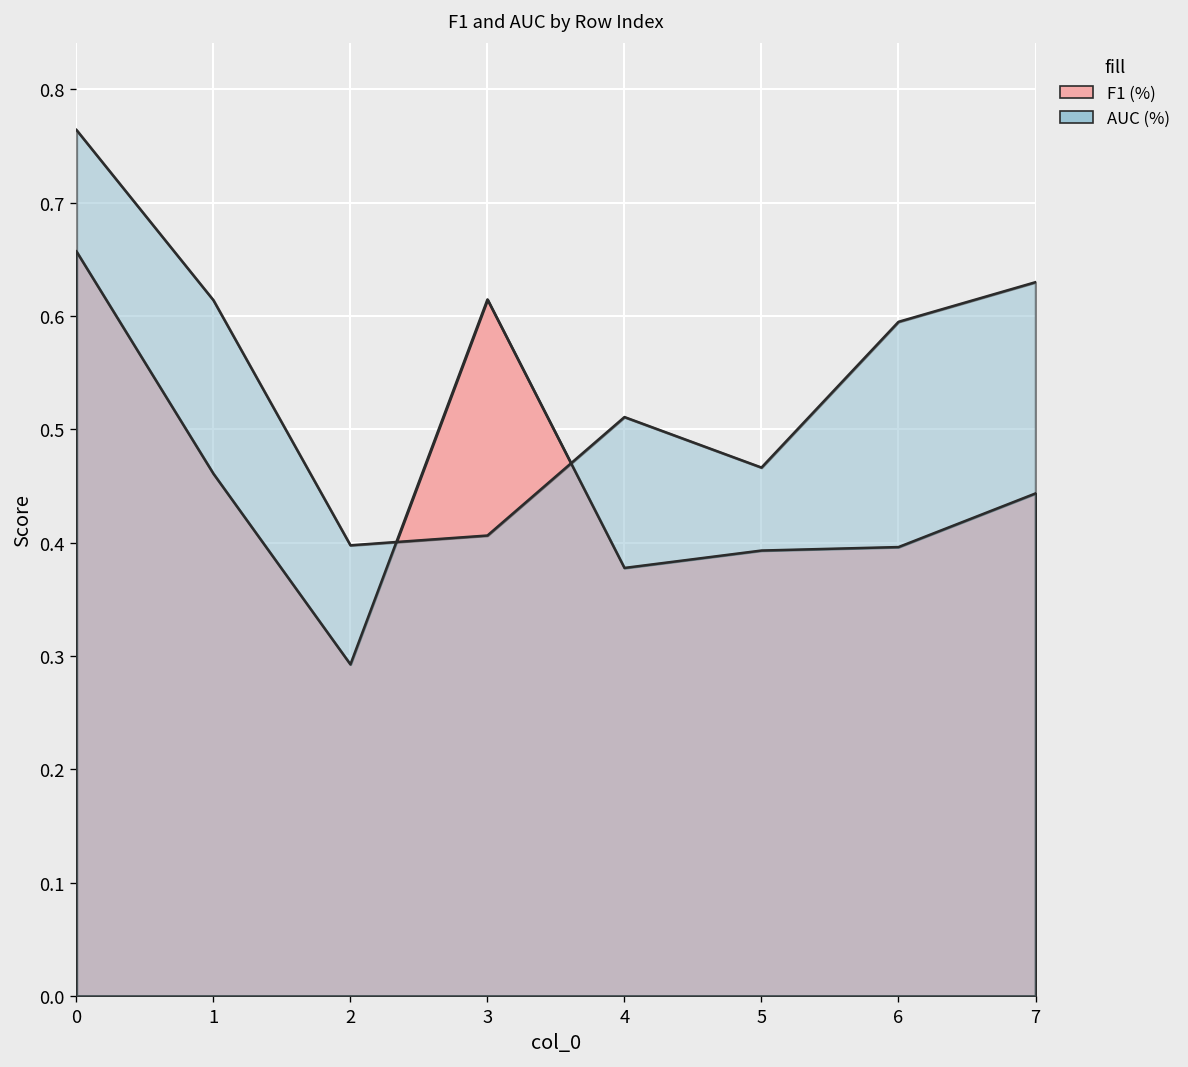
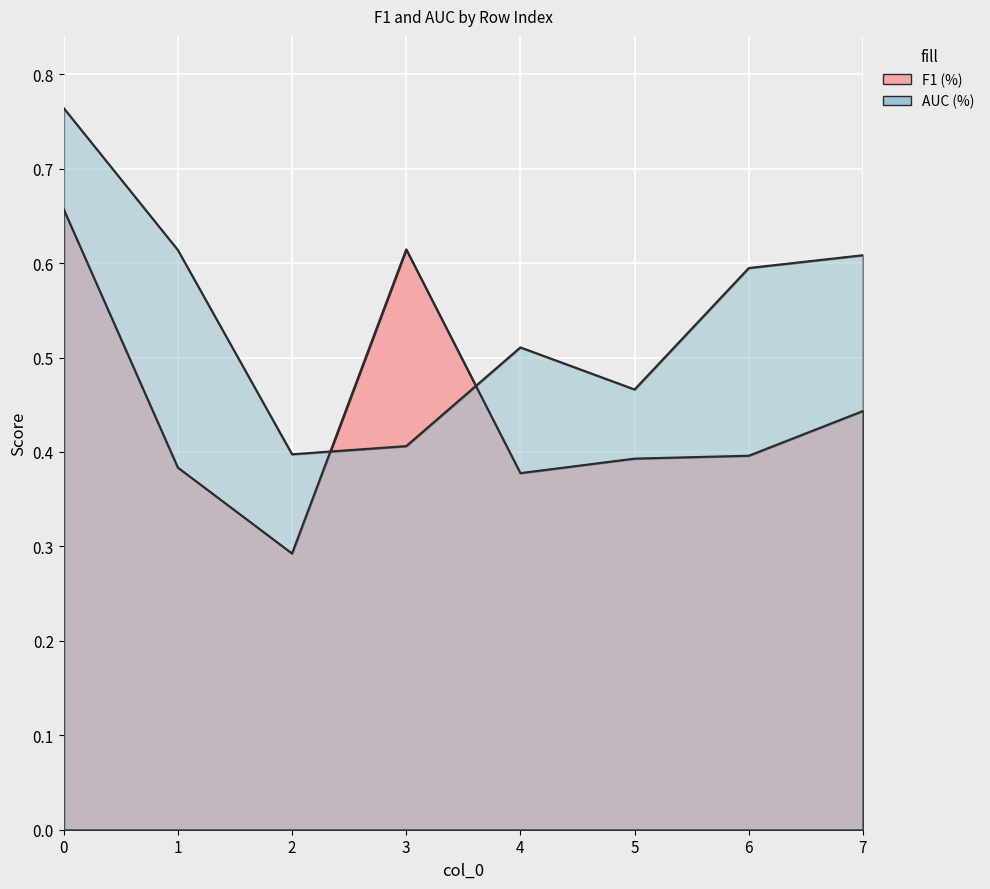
  {
    "F1 (%)": {
      "0": 0.66,
-     "1": 0.46,
+     "1": 0.38,
      "2": 0.29,
      "3": 0.61,
      "4": 0.38,
      "5": 0.39,
      "6": 0.40,
      "7": 0.44
    },
    "AUC (%)": {
      "0": 0.76,
      "1": 0.61,
      "2": 0.40,
      "3": 0.41,
      "4": 0.51,
      "5": 0.47,
      "6": 0.59,
-     "7": 0.63
+     "7": 0.61
    }
  }
